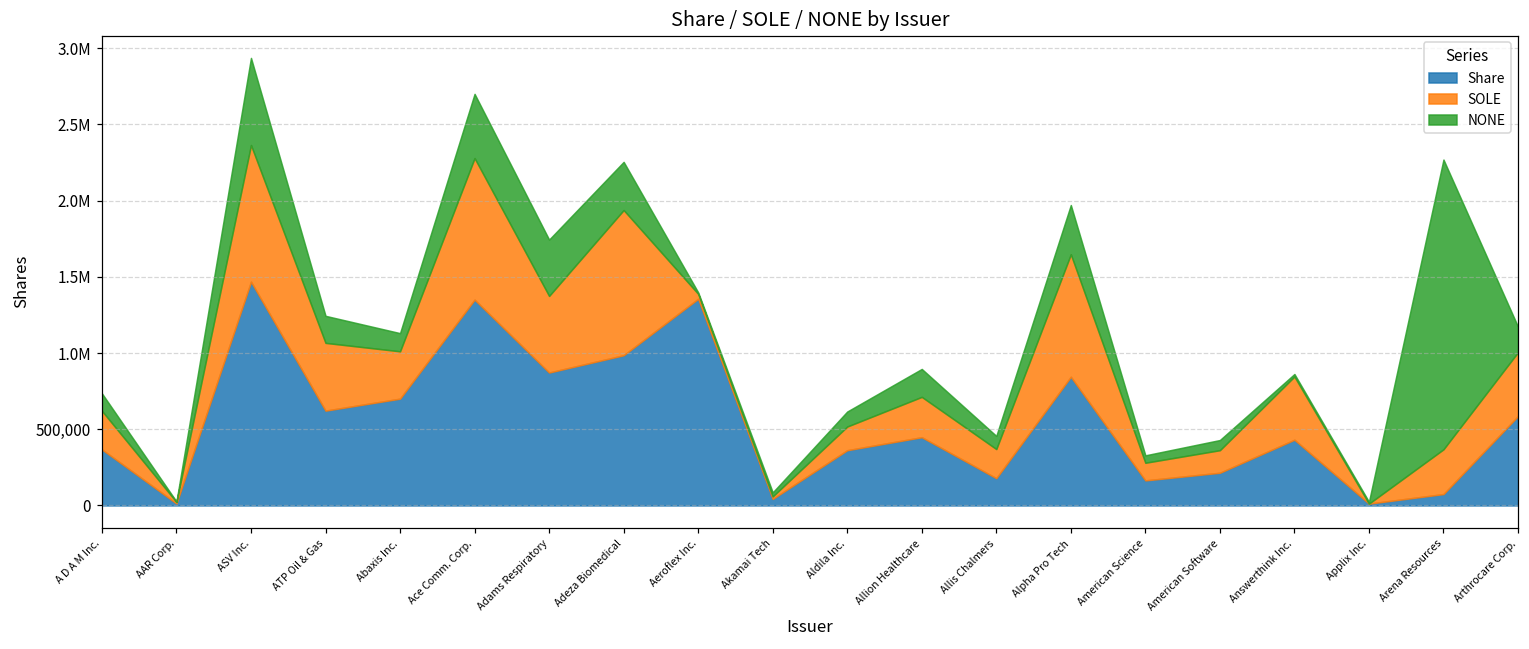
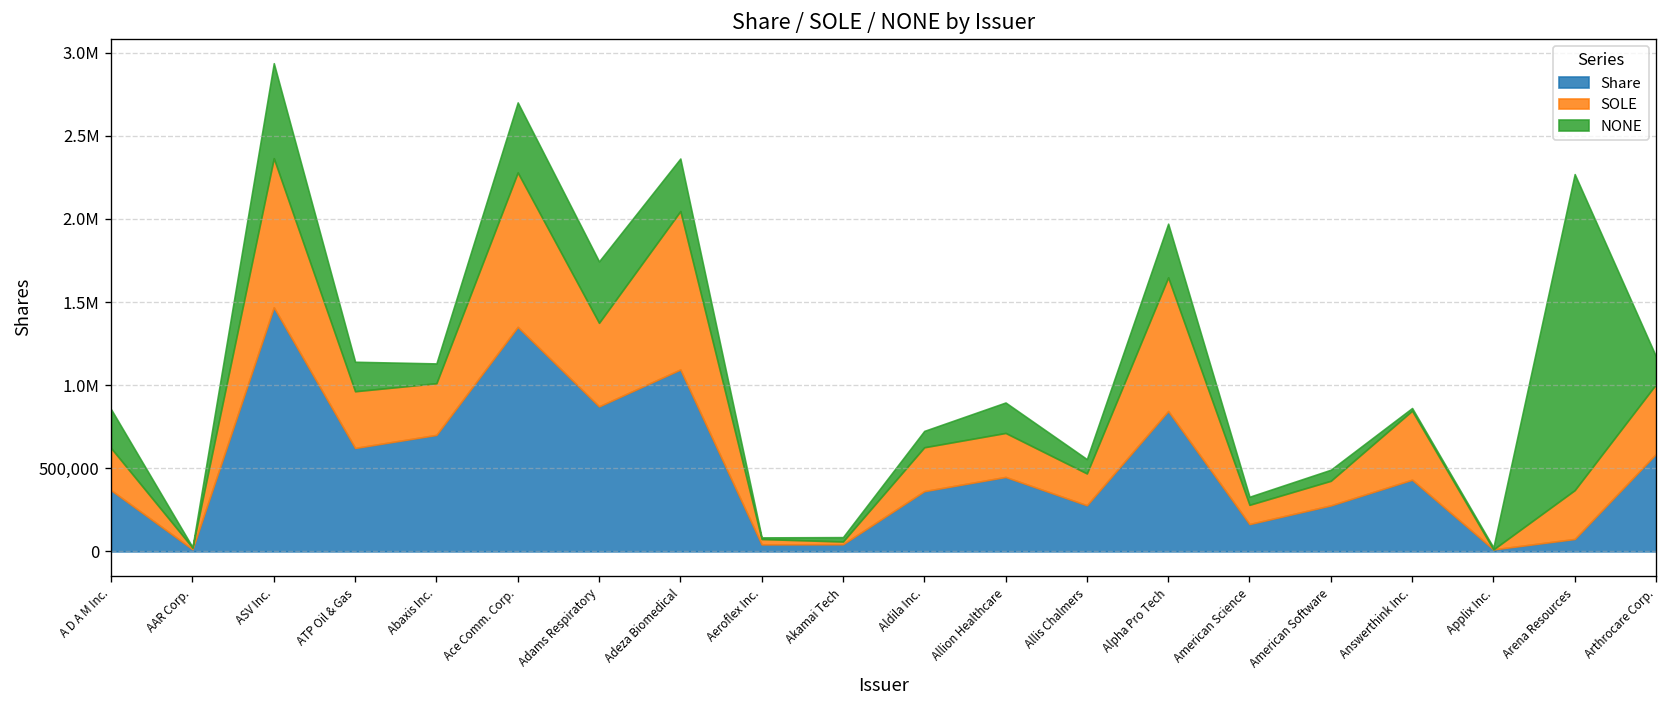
  {
    "Share": {
      "A D A M Inc.": "370,000",
      "ASV Inc.": "1,470,000",
      "ATP Oil & Gas": "620,000",
      "Abaxis Inc.": "700,000",
      "Ace Comm. Corp.": "1,350,000",
      "Adams Respiratory": "870,000",
-     "Adeza Biomedical": "990,000",
-     "Aeroflex Inc.": "1,360,000",
+     "Adeza Biomedical": "1,090,000",
+     "Aeroflex Inc.": "40,000",
      "Aldila Inc.": "360,000",
      "Allion Healthcare": "450,000",
-     "Allis Chalmers": "180,000",
+     "Allis Chalmers": "280,000",
      "Alpha Pro Tech": "840,000",
      "American Science": "160,000",
-     "American Software": "210,000",
+     "American Software": "280,000",
      "Answerthink Inc.": "430,000",
      "Arena Resources": "70,000",
      "Arthrocare Corp.": "590,000"
    },
    "SOLE": {
      "A D A M Inc.": "250,000",
      "ASV Inc.": "900,000",
-     "ATP Oil & Gas": "440,000",
+     "ATP Oil & Gas": "340,000",
      "Abaxis Inc.": "310,000",
      "Ace Comm. Corp.": "930,000",
      "Adams Respiratory": "500,000",
      "Adeza Biomedical": "950,000",
-     "Aldila Inc.": "160,000",
+     "Aldila Inc.": "260,000",
      "Allion Healthcare": "260,000",
      "Allis Chalmers": "190,000",
      "Alpha Pro Tech": "800,000",
      "American Science": "120,000",
      "American Software": "150,000",
      "Arena Resources": "290,000",
      "Arthrocare Corp.": "420,000"
    },
    "NONE": {
-     "A D A M Inc.": "110,000",
+     "A D A M Inc.": "230,000",
      "ASV Inc.": "570,000",
      "ATP Oil & Gas": "180,000",
      "Abaxis Inc.": "120,000",
      "Ace Comm. Corp.": "420,000",
      "Adams Respiratory": "370,000",
      "Adeza Biomedical": "320,000",
      "Akamai Tech": "30,000",
      "Aldila Inc.": "100,000",
      "Allion Healthcare": "180,000",
      "Allis Chalmers": "90,000",
      "Alpha Pro Tech": "320,000",
      "American Science": "50,000",
      "American Software": "70,000",
      "Arena Resources": "1,900,000",
      "Arthrocare Corp.": "170,000"
    }
  }
